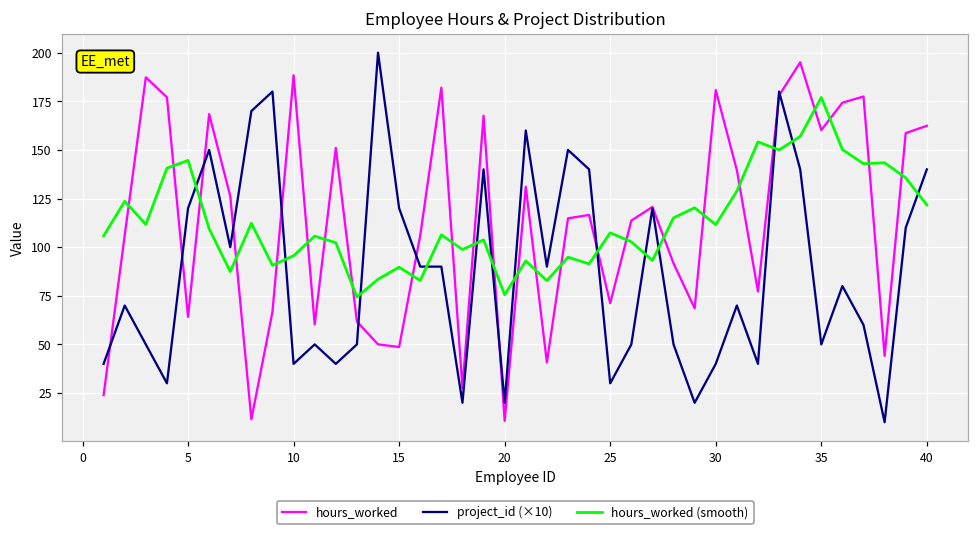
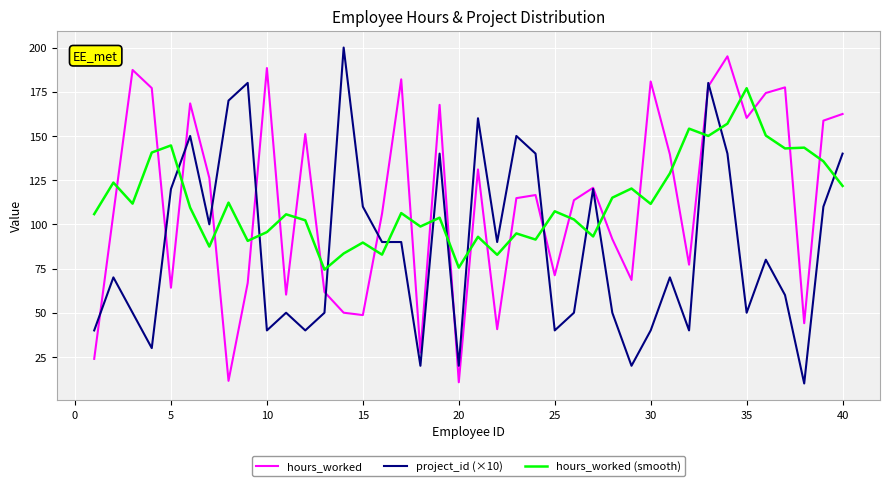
  {
    "hours_worked": {
      "5": 64,
      "10": 188,
      "15": 49,
      "20": 11,
      "25": 71,
      "30": 181,
      "35": 160,
      "40": 162
    },
    "project_id (×10)": {
      "5": 120,
      "10": 40,
-     "15": 120,
+     "15": 110,
      "20": 20,
-     "25": 30,
+     "25": 40,
      "30": 40,
      "35": 50,
      "40": 140
    },
    "hours_worked (smooth)": {
      "5": 145,
      "10": 96,
      "15": 90,
      "20": 76,
      "25": 107,
      "30": 112,
      "35": 177,
      "40": 122
    }
  }
